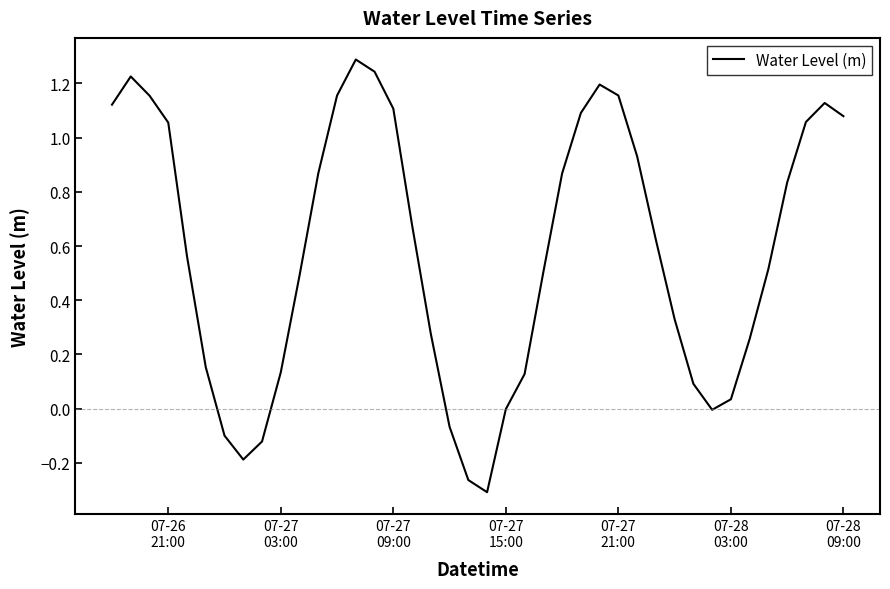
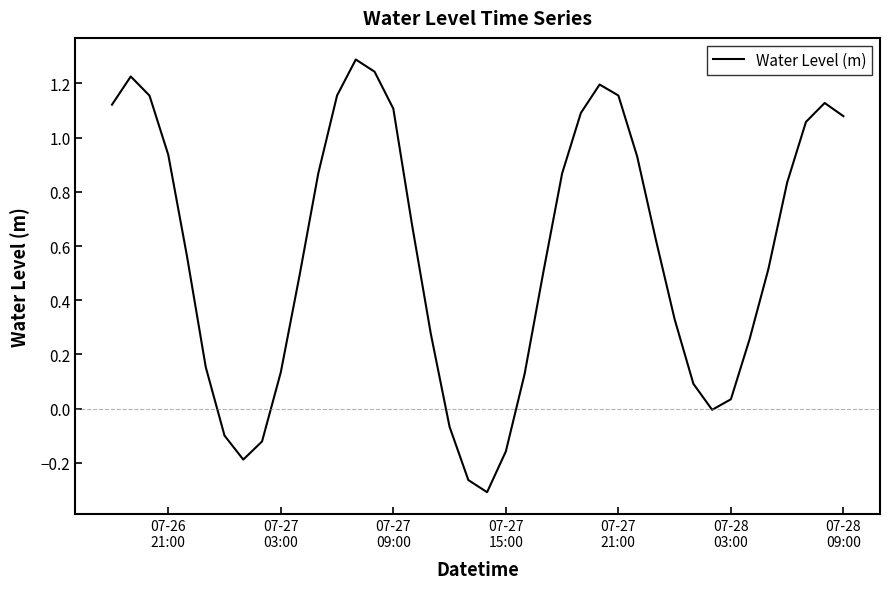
  {
-   "07-26 21:00": 1.06,
+   "07-26 21:00": 0.94,
    "07-27 03:00": 0.13,
    "07-27 09:00": 1.11,
-   "07-27 15:00": 0.00,
+   "07-27 15:00": -0.16,
    "07-27 21:00": 1.16,
    "07-28 03:00": 0.03,
    "07-28 09:00": 1.08
  }
